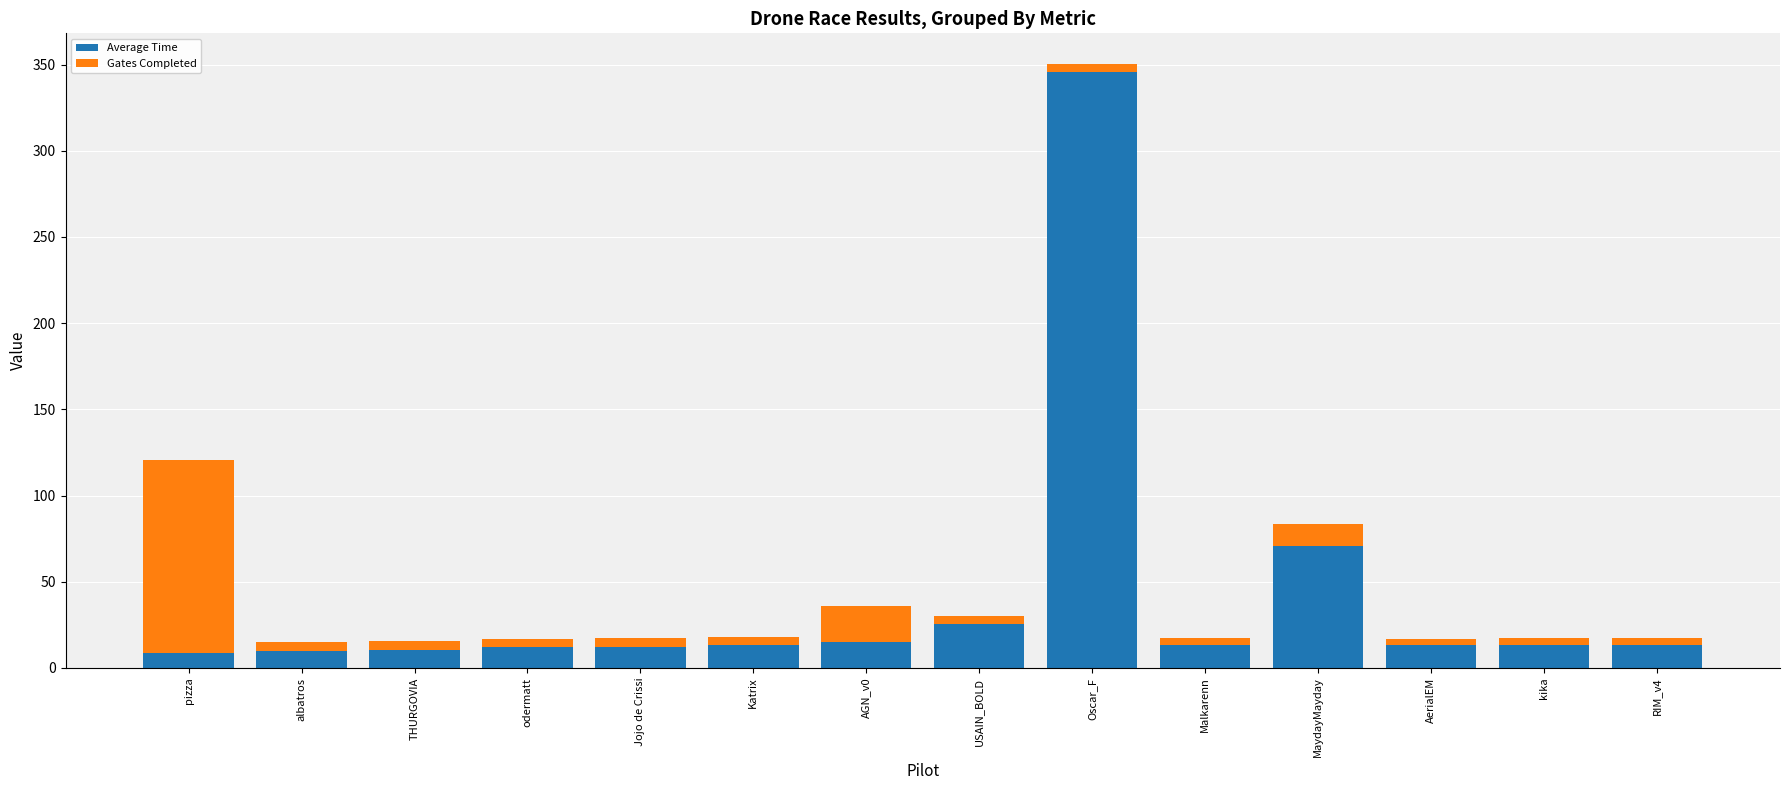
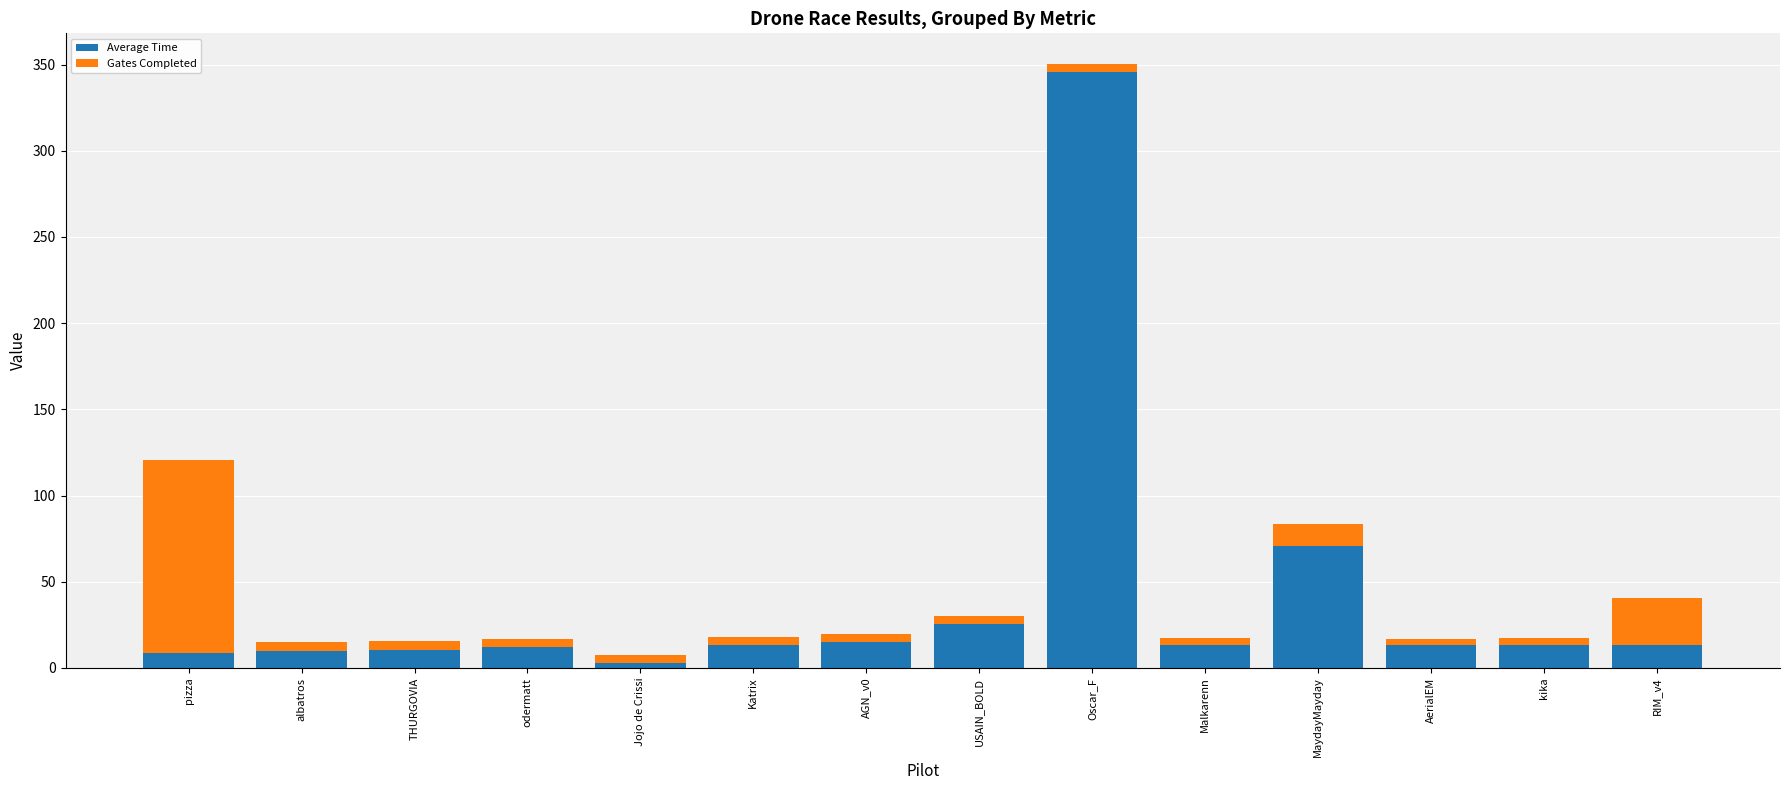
  {
    "Average Time": {
      "pizza": 9,
      "albatros": 10,
      "THURGOVIA": 10,
      "odermatt": 12,
-     "Jojo de Crissi": 12,
+     "Jojo de Crissi": 3,
      "Katrix": 13,
      "AGN_v0": 15,
      "USAIN_BOLD": 25,
      "Oscar_F": 346,
      "Malkarenn": 13,
      "MaydayMayday": 71,
      "AerialEM": 13,
      "kika": 13,
      "RIM_v4": 13
    },
    "Gates Completed": {
      "pizza": 112,
      "albatros": 5,
      "THURGOVIA": 5,
      "odermatt": 5,
      "Jojo de Crissi": 5,
      "Katrix": 5,
-     "AGN_v0": 21,
+     "AGN_v0": 5,
      "USAIN_BOLD": 5,
      "Oscar_F": 5,
      "Malkarenn": 4,
      "MaydayMayday": 13,
      "AerialEM": 4,
      "kika": 4,
-     "RIM_v4": 4
+     "RIM_v4": 27
    }
  }
